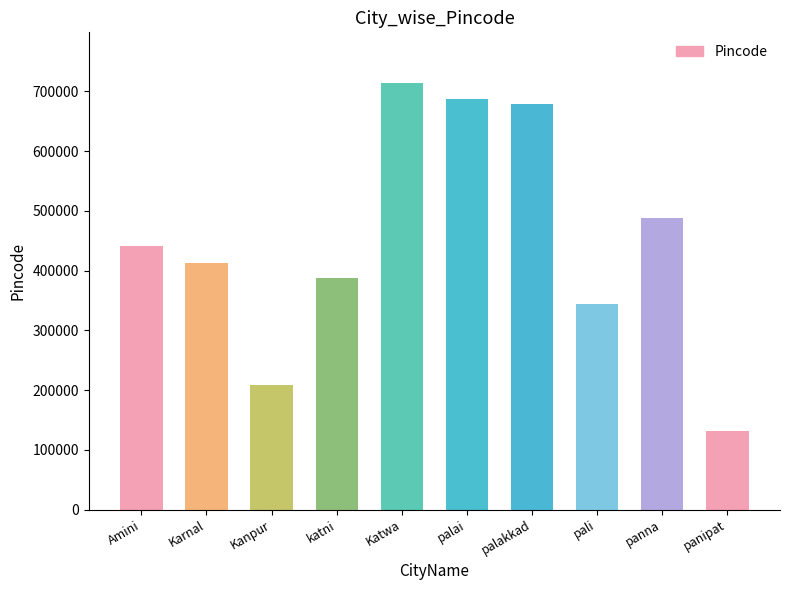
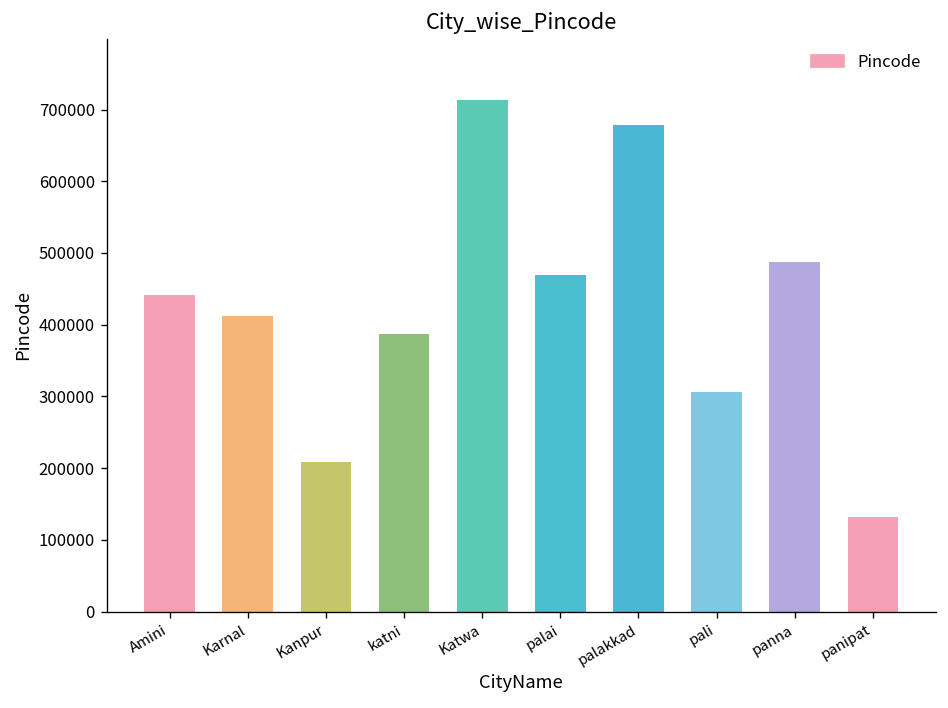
  {
    "Amini": 440000,
    "Karnal": 410000,
    "Kanpur": 210000,
    "katni": 390000,
    "Katwa": 710000,
-   "palai": 690000,
+   "palai": 470000,
    "palakkad": 680000,
-   "pali": 340000,
+   "pali": 310000,
    "panna": 490000,
    "panipat": 130000
  }
